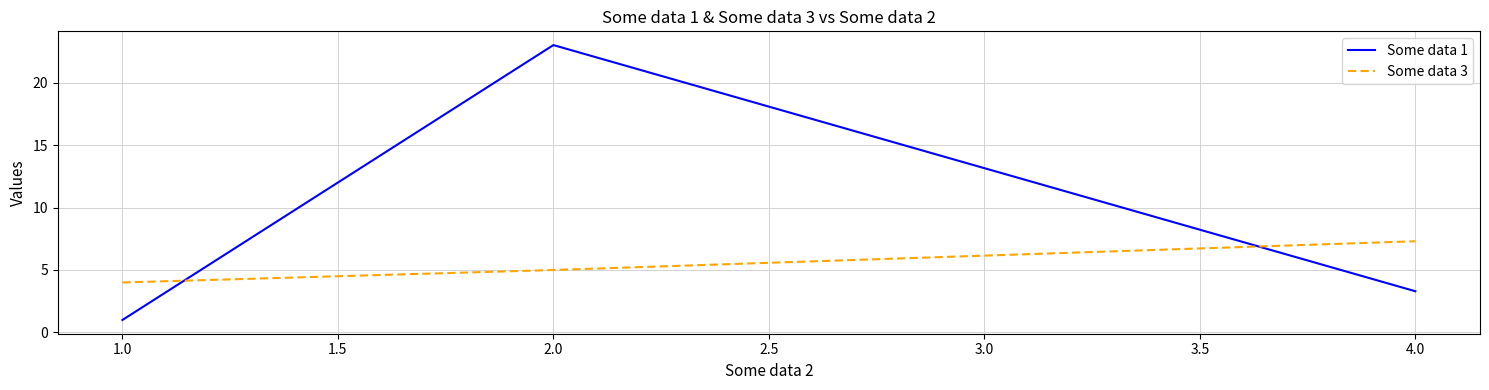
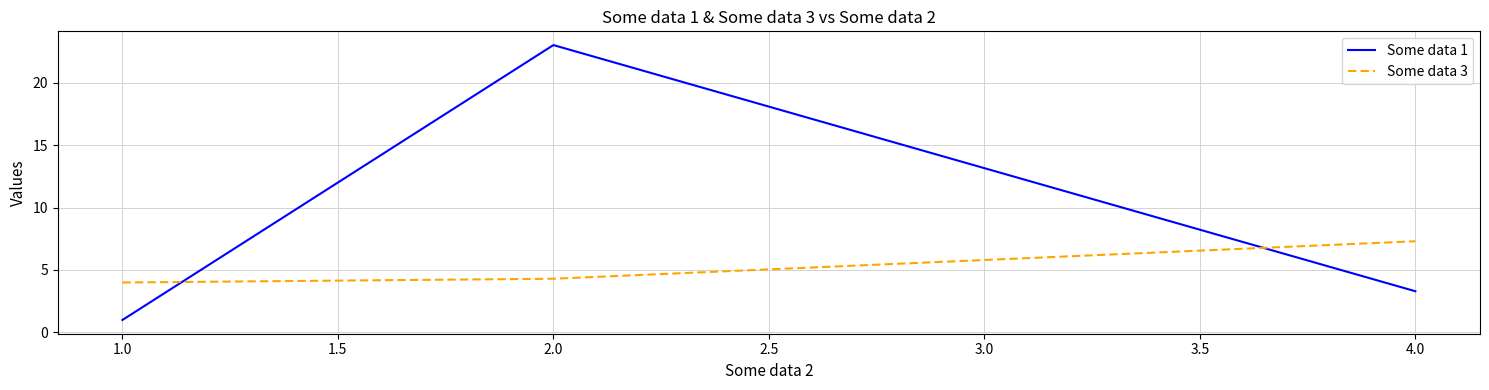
  {
    "Some data 1": {
      "1.0": 1.0,
      "2.0": 23.0,
      "4.0": 3.3
    },
    "Some data 3": {
      "1.0": 4.0,
-     "2.0": 5.0,
+     "2.0": 4.3,
      "4.0": 7.3
    }
  }
